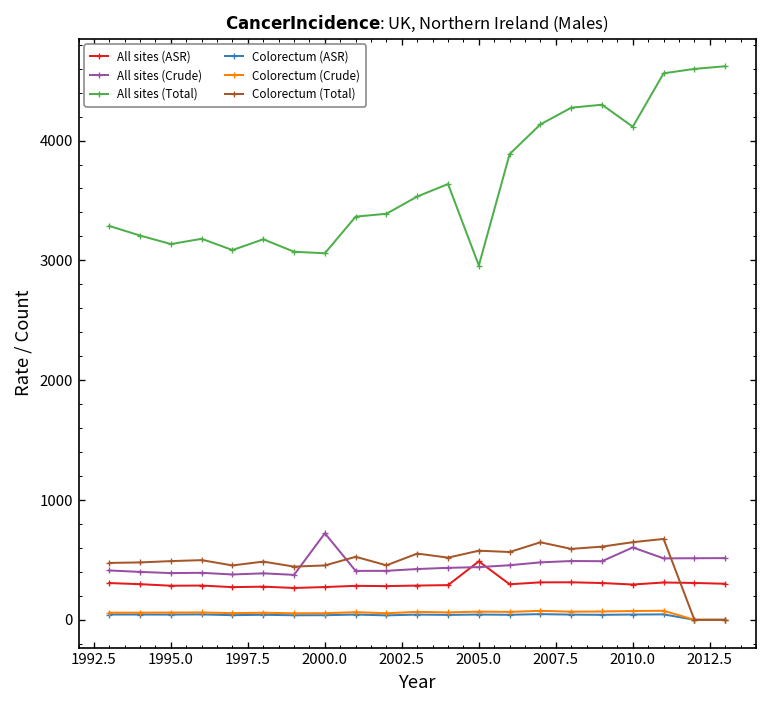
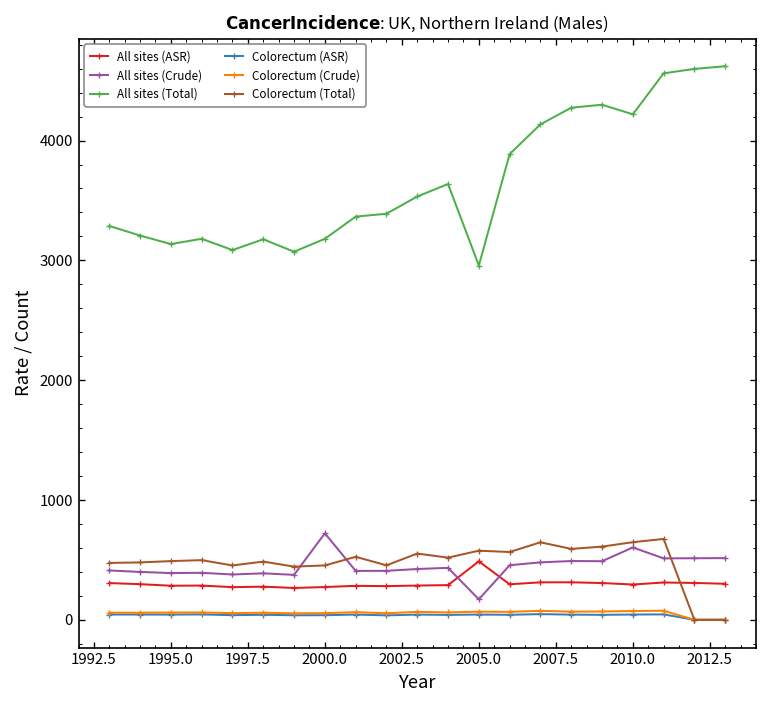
  {
    "All sites (ASR)": {
      "1995.0": 300,
      "2000.0": 300,
      "2005.0": 500,
      "2010.0": 300
    },
    "All sites (Crude)": {
      "1995.0": 400,
      "2000.0": 700,
-     "2005.0": 400,
+     "2005.0": 200,
      "2010.0": 600
    },
    "All sites (Total)": {
      "1995.0": 3100,
-     "2000.0": 3100,
+     "2000.0": 3200,
      "2005.0": 3000,
-     "2010.0": 4100
+     "2010.0": 4200
    },
    "Colorectum (ASR)": {
      "2010.0": 0
    },
    "Colorectum (Crude)": {
      "2010.0": 100
    },
    "Colorectum (Total)": {
      "1995.0": 500,
      "2000.0": 500,
      "2005.0": 600,
      "2010.0": 600
    }
  }
